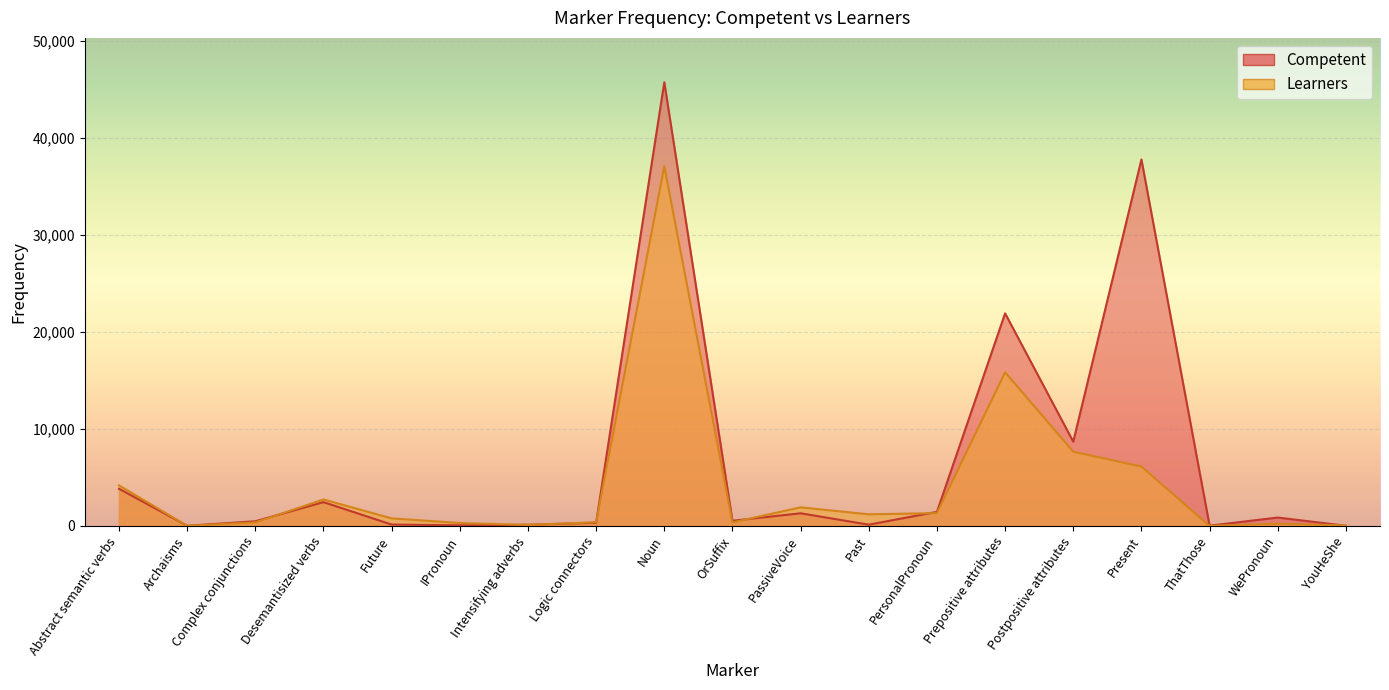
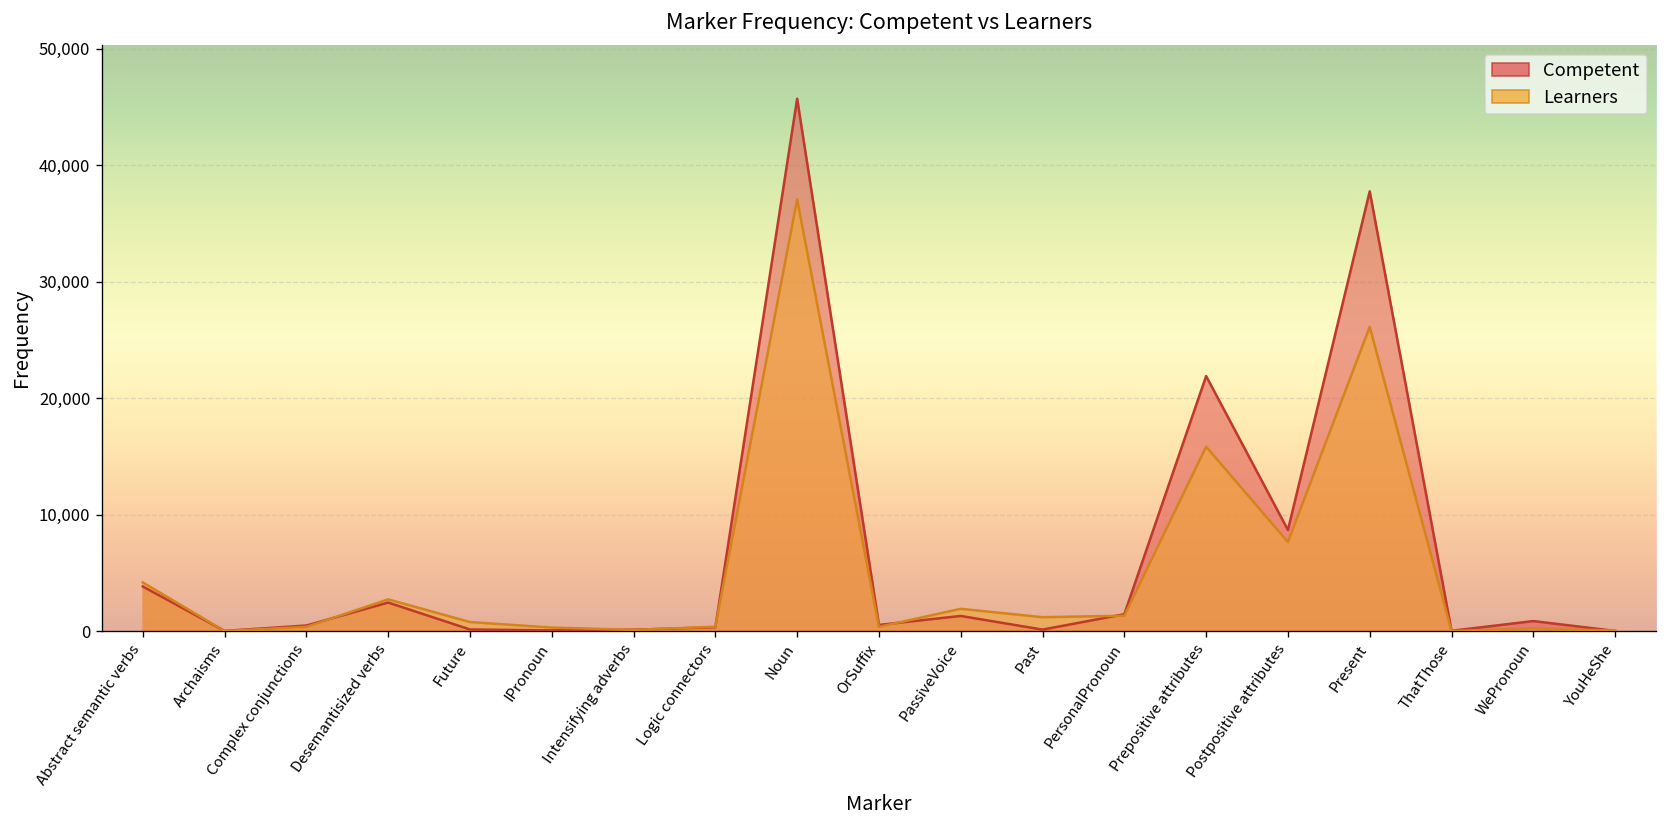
  {
    "Competent": {
      "Abstract semantic verbs": "4,000",
      "Desemantisized verbs": "2,000",
      "Future": "0",
      "Noun": "46,000",
      "PassiveVoice": "1,000",
      "Past": "0",
      "Prepositive attributes": "22,000",
      "Postpositive attributes": "9,000",
      "Present": "38,000",
      "WePronoun": "1,000"
    },
    "Learners": {
      "Abstract semantic verbs": "4,000",
      "Desemantisized verbs": "3,000",
      "Future": "1,000",
      "Noun": "37,000",
      "PassiveVoice": "2,000",
      "Past": "1,000",
      "Prepositive attributes": "16,000",
      "Postpositive attributes": "8,000",
-     "Present": "6,000",
+     "Present": "26,000",
      "WePronoun": "0"
    }
  }
